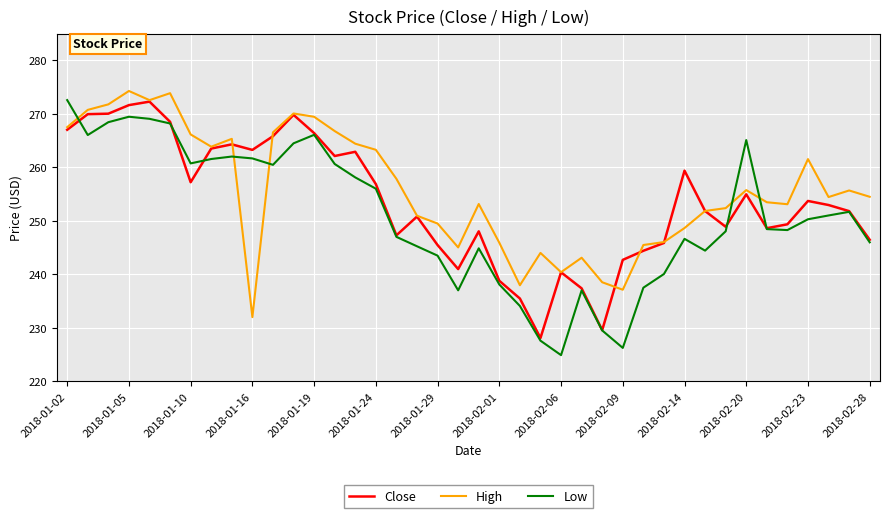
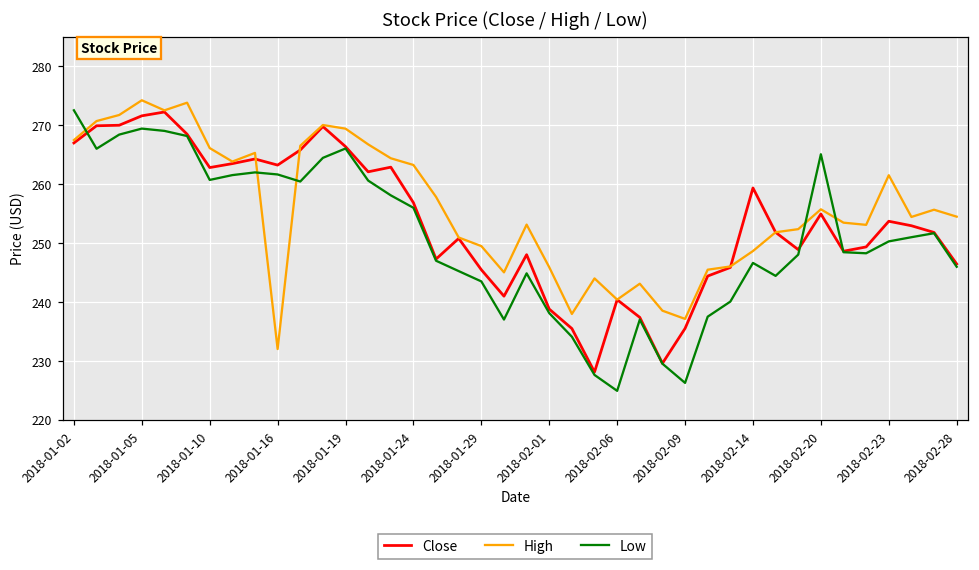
  {
    "Close": {
      "2018-01-02": 267,
      "2018-01-05": 272,
-     "2018-01-10": 257,
+     "2018-01-10": 263,
      "2018-01-16": 263,
      "2018-01-24": 257,
      "2018-01-29": 245,
      "2018-02-01": 239,
-     "2018-02-09": 243,
+     "2018-02-09": 236,
      "2018-02-14": 259,
      "2018-02-20": 255,
      "2018-02-23": 254
    },
    "High": {
      "2018-01-02": 268,
      "2018-01-05": 274,
      "2018-01-10": 266,
      "2018-01-16": 232,
      "2018-01-19": 269,
      "2018-01-24": 263,
      "2018-01-29": 249,
      "2018-02-01": 246,
      "2018-02-09": 237,
      "2018-02-14": 249,
      "2018-02-20": 256,
      "2018-02-23": 262,
      "2018-02-28": 254
    },
    "Low": {
      "2018-01-02": 273,
      "2018-01-05": 269,
      "2018-01-10": 261,
      "2018-01-16": 262,
      "2018-01-24": 256,
      "2018-01-29": 243,
      "2018-02-01": 238,
      "2018-02-06": 225,
      "2018-02-09": 226,
      "2018-02-14": 247,
      "2018-02-20": 265,
      "2018-02-23": 250
    }
  }
